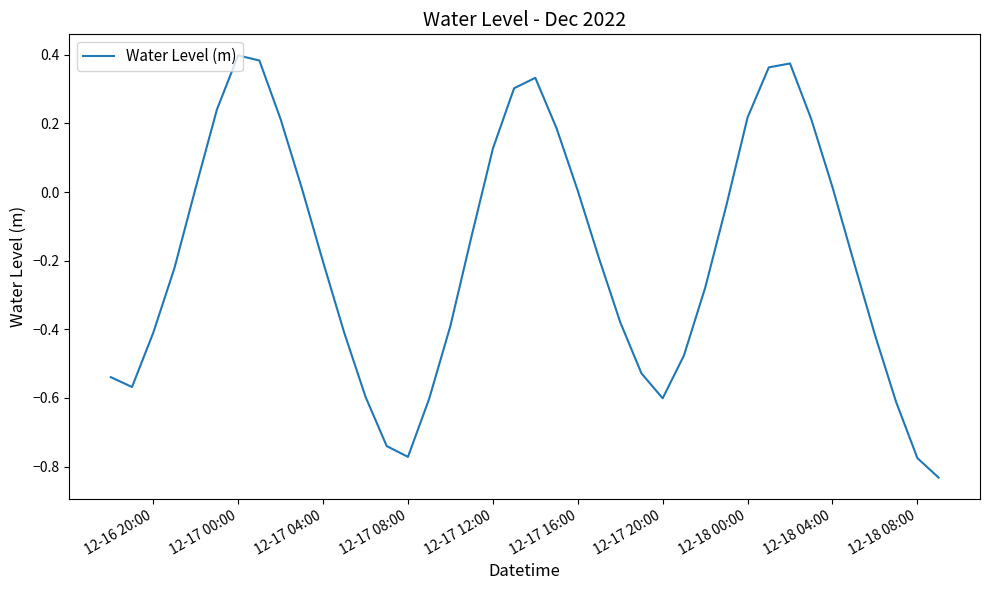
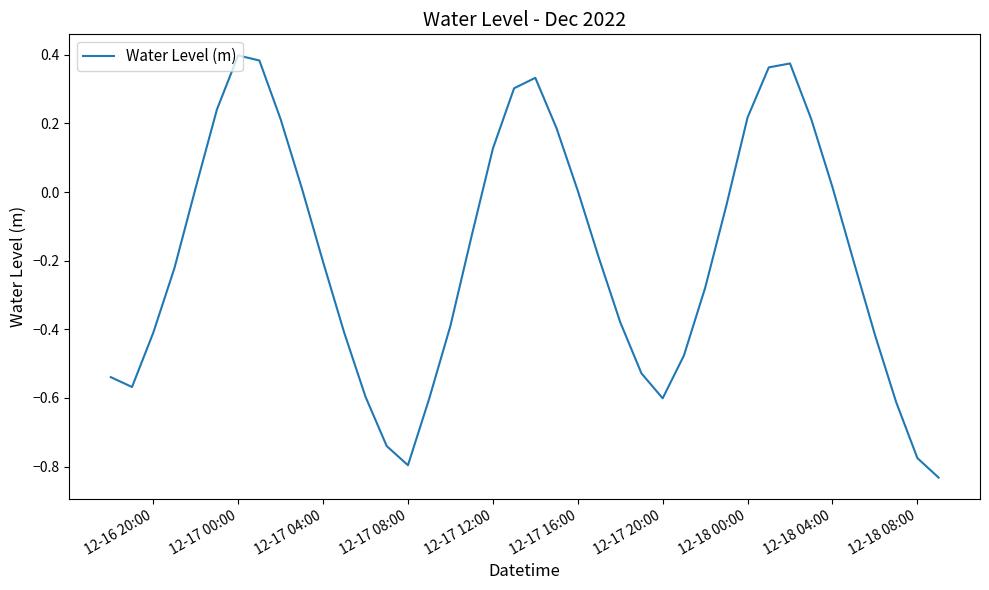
  {
    "12-16 20:00": -0.41,
    "12-17 04:00": -0.20,
-   "12-17 08:00": -0.77,
+   "12-17 08:00": -0.80,
    "12-17 12:00": 0.13,
    "12-17 16:00": 0.00,
    "12-17 20:00": -0.60,
    "12-18 00:00": 0.22,
    "12-18 04:00": 0.01,
    "12-18 08:00": -0.78
  }
